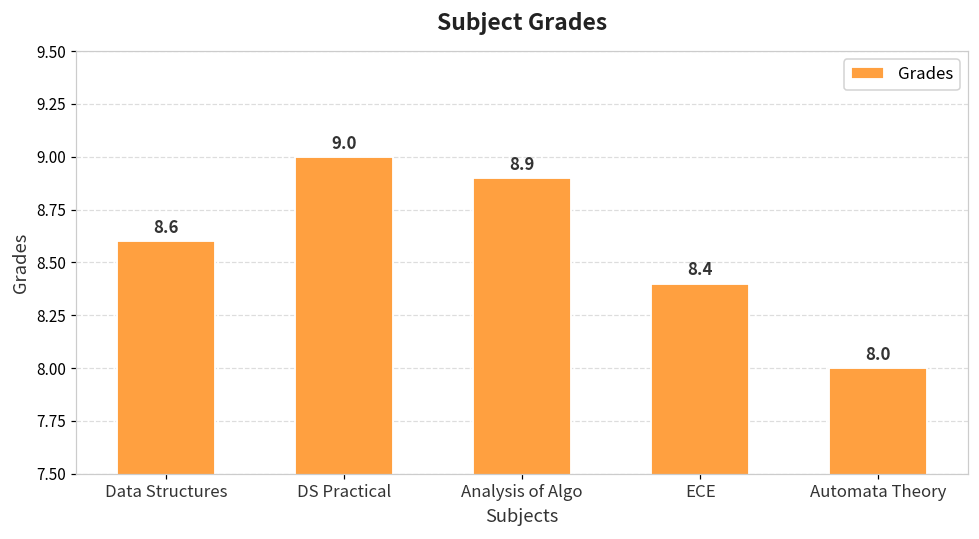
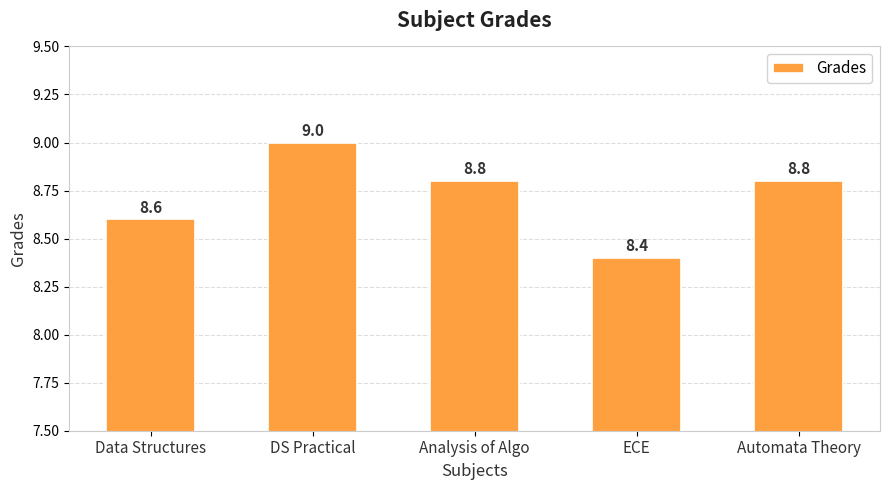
  {
    "Data Structures": 8.6,
    "DS Practical": 9.0,
-   "Analysis of Algo": 8.9,
+   "Analysis of Algo": 8.8,
    "ECE": 8.4,
-   "Automata Theory": 8.0
+   "Automata Theory": 8.8
  }
